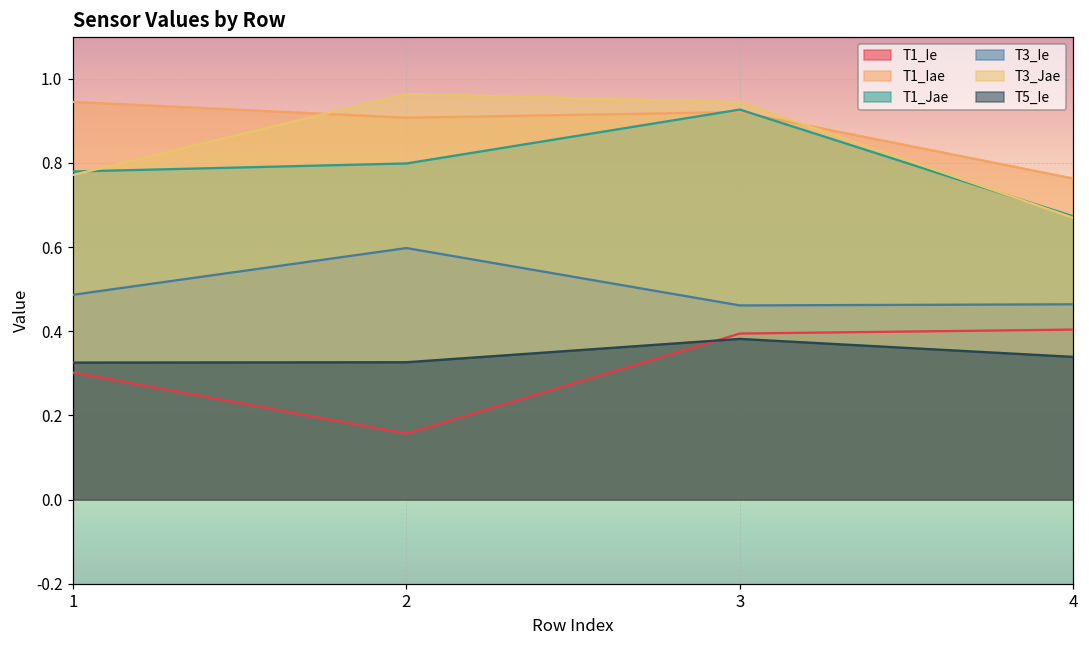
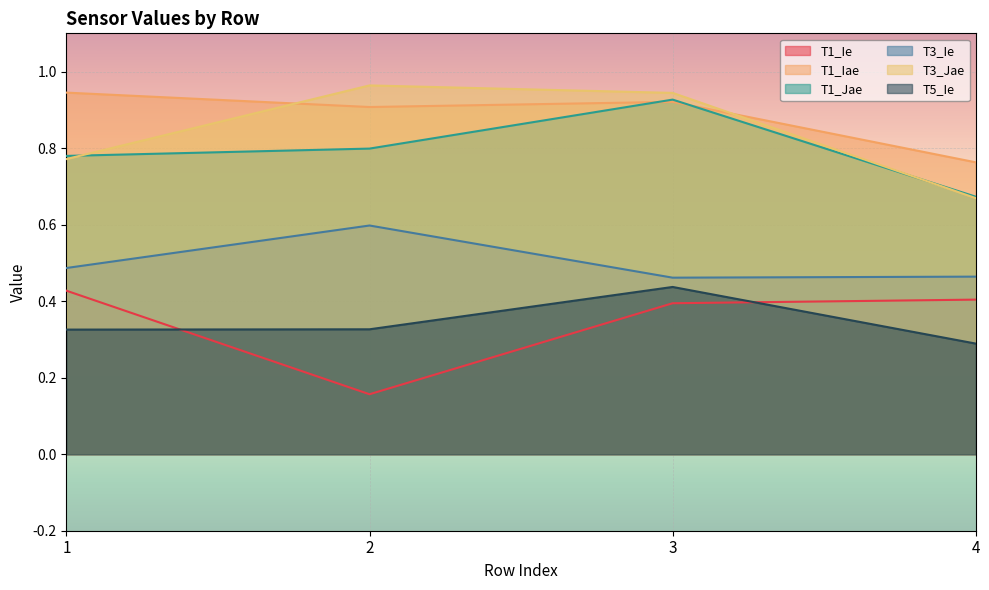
  {
    "T1_Ie": {
-     "1": 0.30,
+     "1": 0.43,
      "2": 0.16,
      "3": 0.39,
      "4": 0.40
    },
    "T5_Ie": {
      "1": 0.33,
      "2": 0.33,
-     "3": 0.38,
-     "4": 0.34
+     "3": 0.44,
+     "4": 0.29
    }
  }
